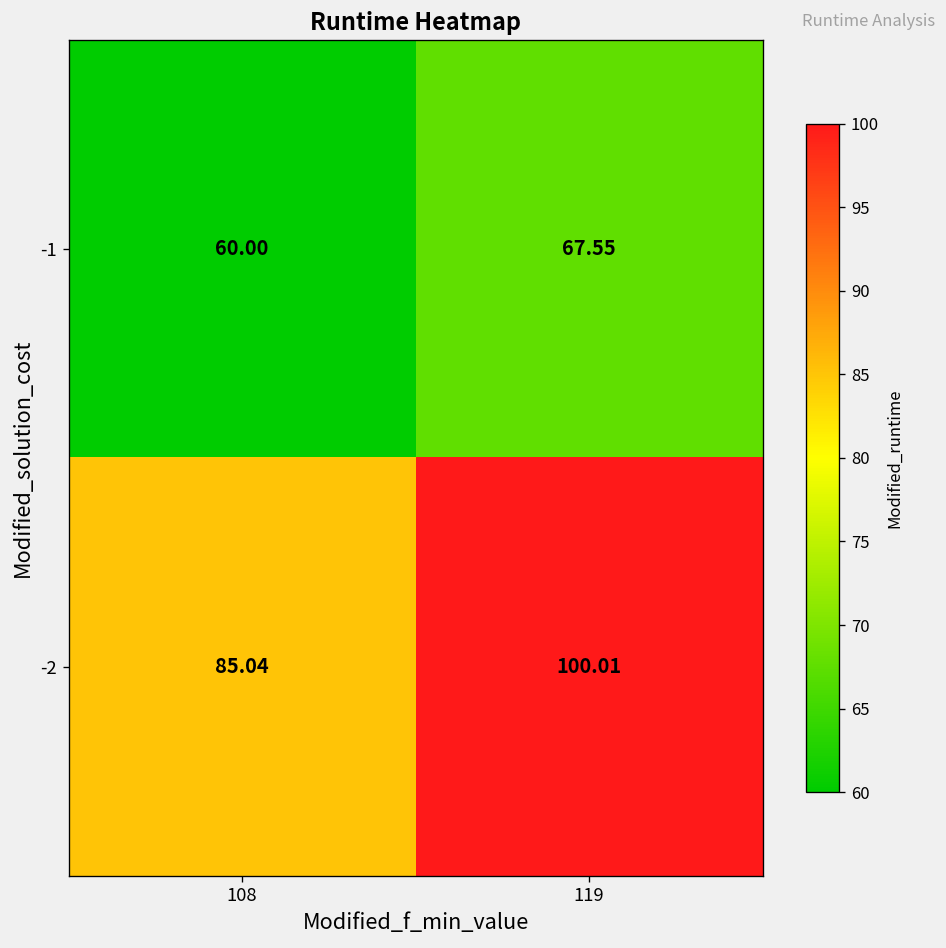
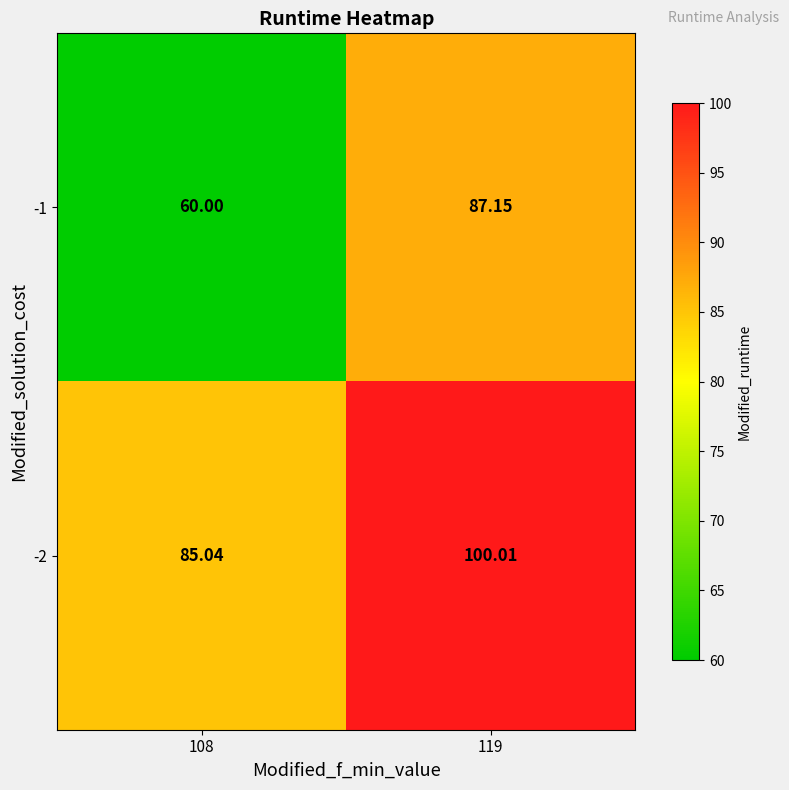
  {
    "-1": {
      "108": 60.00,
-     "119": 67.55
+     "119": 87.15
    },
    "-2": {
      "108": 85.04,
      "119": 100.01
    }
  }
